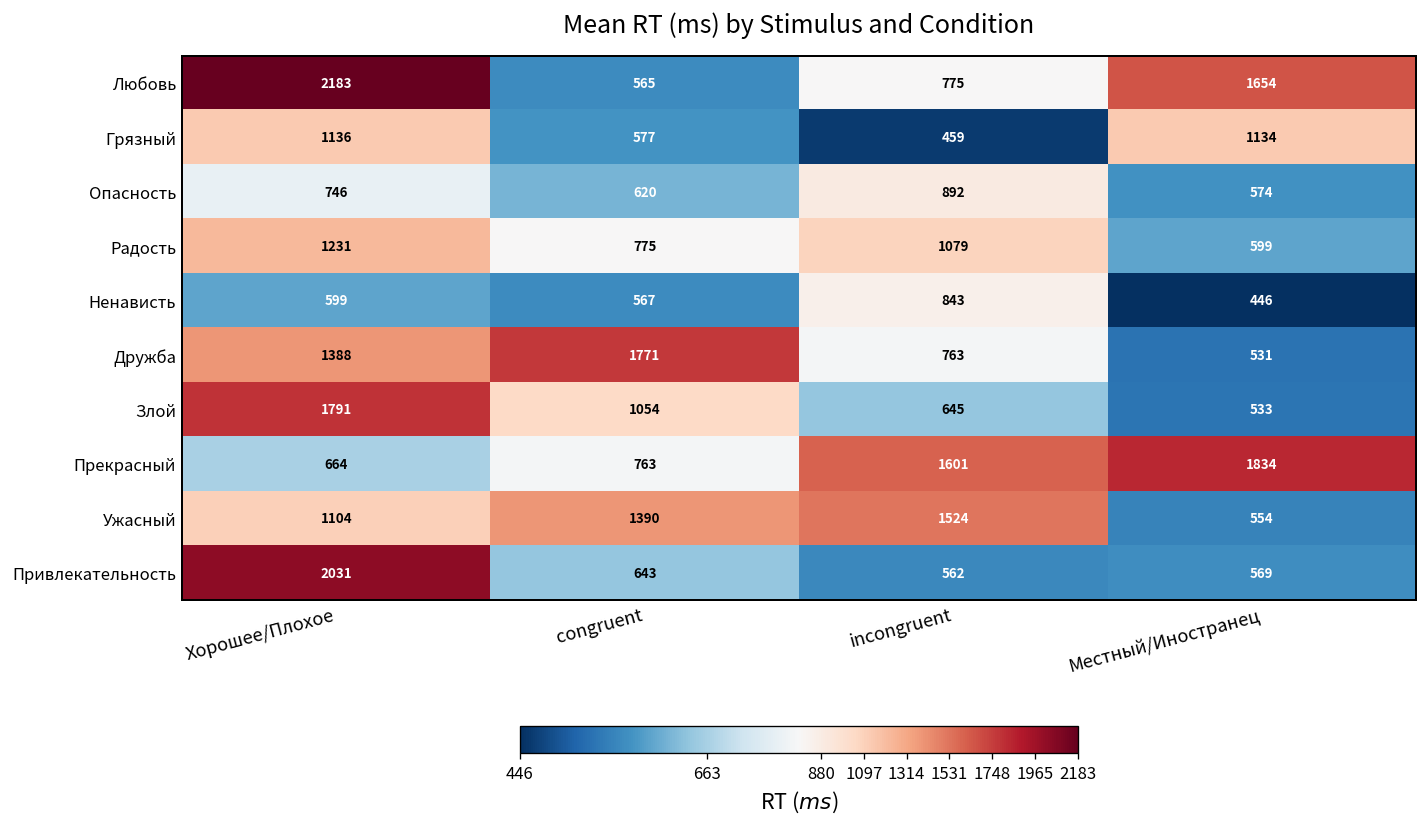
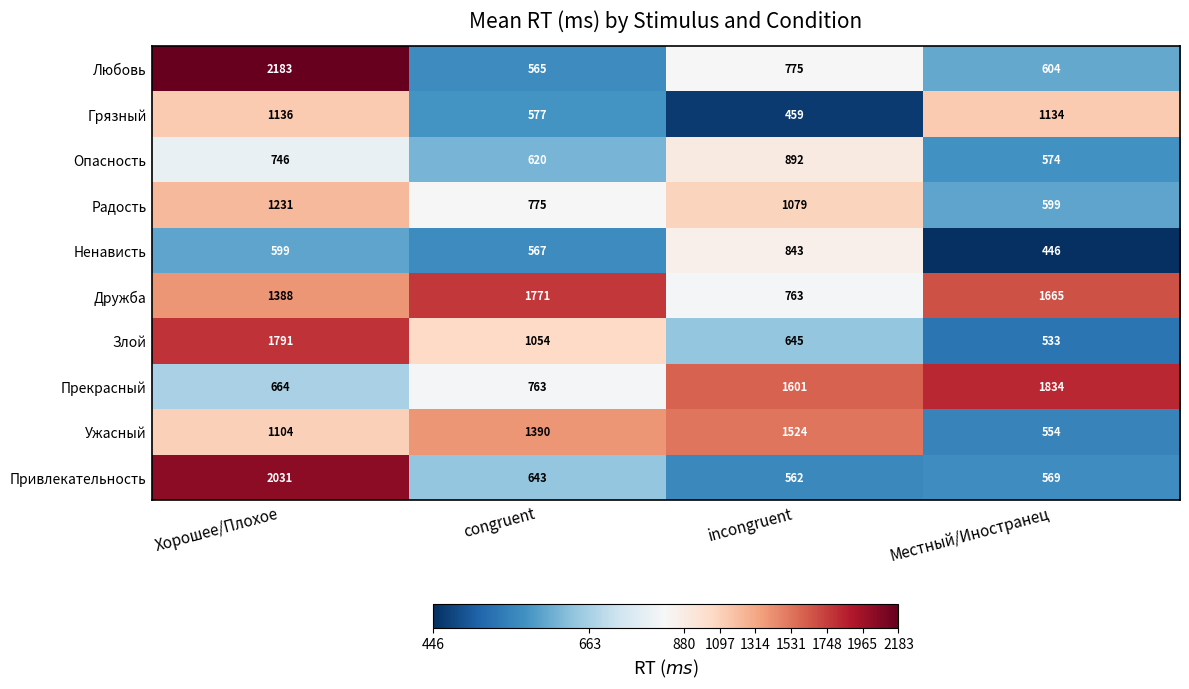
  {
    "Любовь": {
      "Хорошее/Плохое": 2183,
      "congruent": 565,
      "incongruent": 775,
-     "Местный/Иностранец": 1654
+     "Местный/Иностранец": 604
    },
    "Грязный": {
      "Хорошее/Плохое": 1136,
      "congruent": 577,
      "incongruent": 459,
      "Местный/Иностранец": 1134
    },
    "Опасность": {
      "Хорошее/Плохое": 746,
      "congruent": 620,
      "incongruent": 892,
      "Местный/Иностранец": 574
    },
    "Радость": {
      "Хорошее/Плохое": 1231,
      "congruent": 775,
      "incongruent": 1079,
      "Местный/Иностранец": 599
    },
    "Ненависть": {
      "Хорошее/Плохое": 599,
      "congruent": 567,
      "incongruent": 843,
      "Местный/Иностранец": 446
    },
    "Дружба": {
      "Хорошее/Плохое": 1388,
      "congruent": 1771,
      "incongruent": 763,
-     "Местный/Иностранец": 531
+     "Местный/Иностранец": 1665
    },
    "Злой": {
      "Хорошее/Плохое": 1791,
      "congruent": 1054,
      "incongruent": 645,
      "Местный/Иностранец": 533
    },
    "Прекрасный": {
      "Хорошее/Плохое": 664,
      "congruent": 763,
      "incongruent": 1601,
      "Местный/Иностранец": 1834
    },
    "Ужасный": {
      "Хорошее/Плохое": 1104,
      "congruent": 1390,
      "incongruent": 1524,
      "Местный/Иностранец": 554
    },
    "Привлекательность": {
      "Хорошее/Плохое": 2031,
      "congruent": 643,
      "incongruent": 562,
      "Местный/Иностранец": 569
    }
  }
